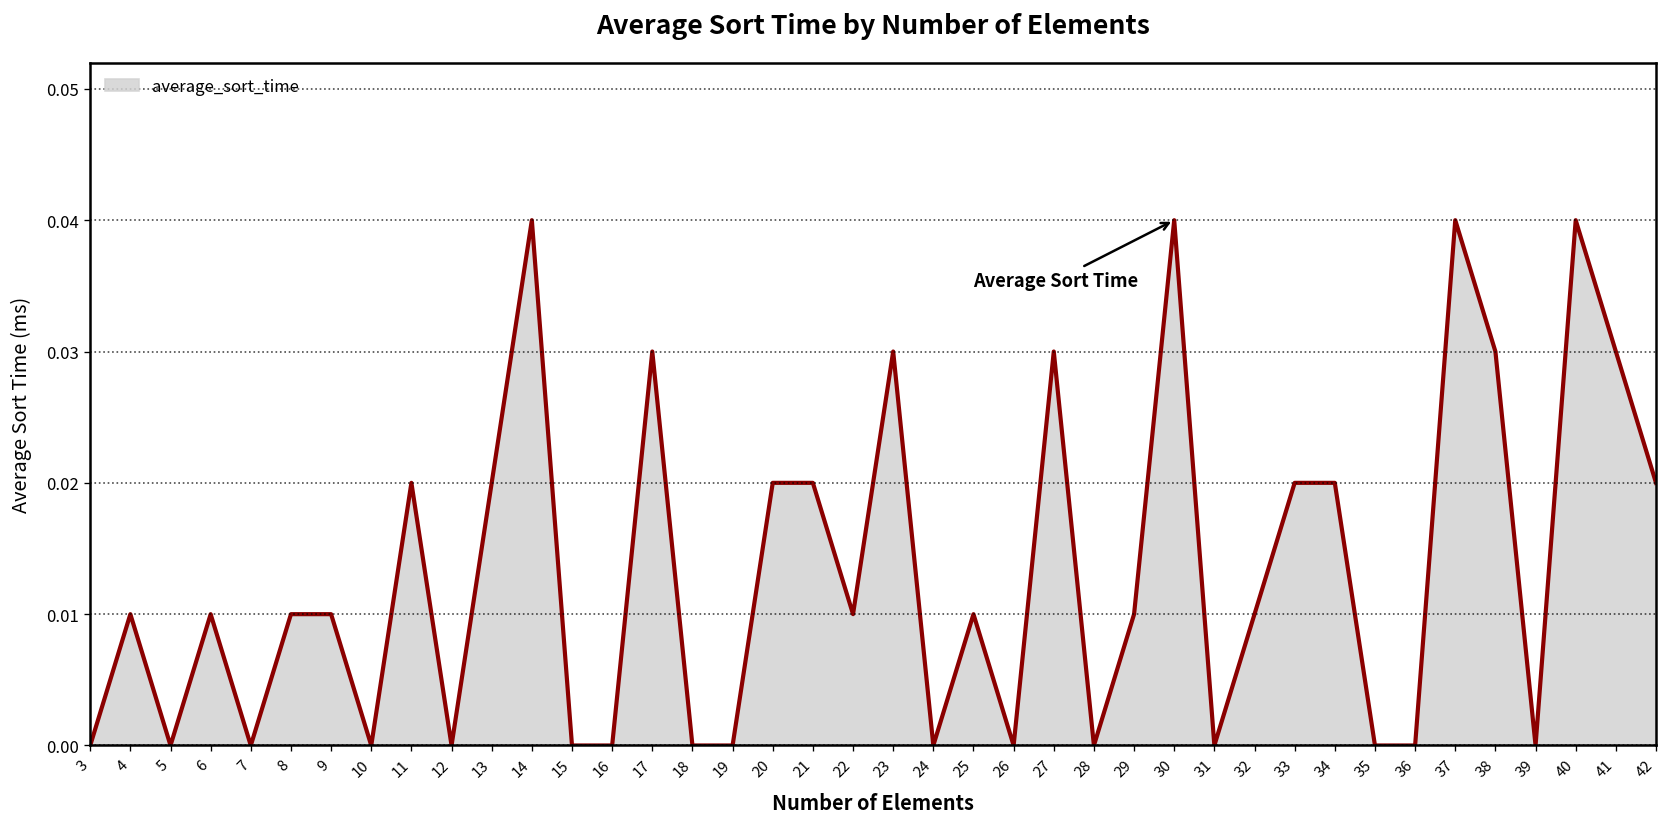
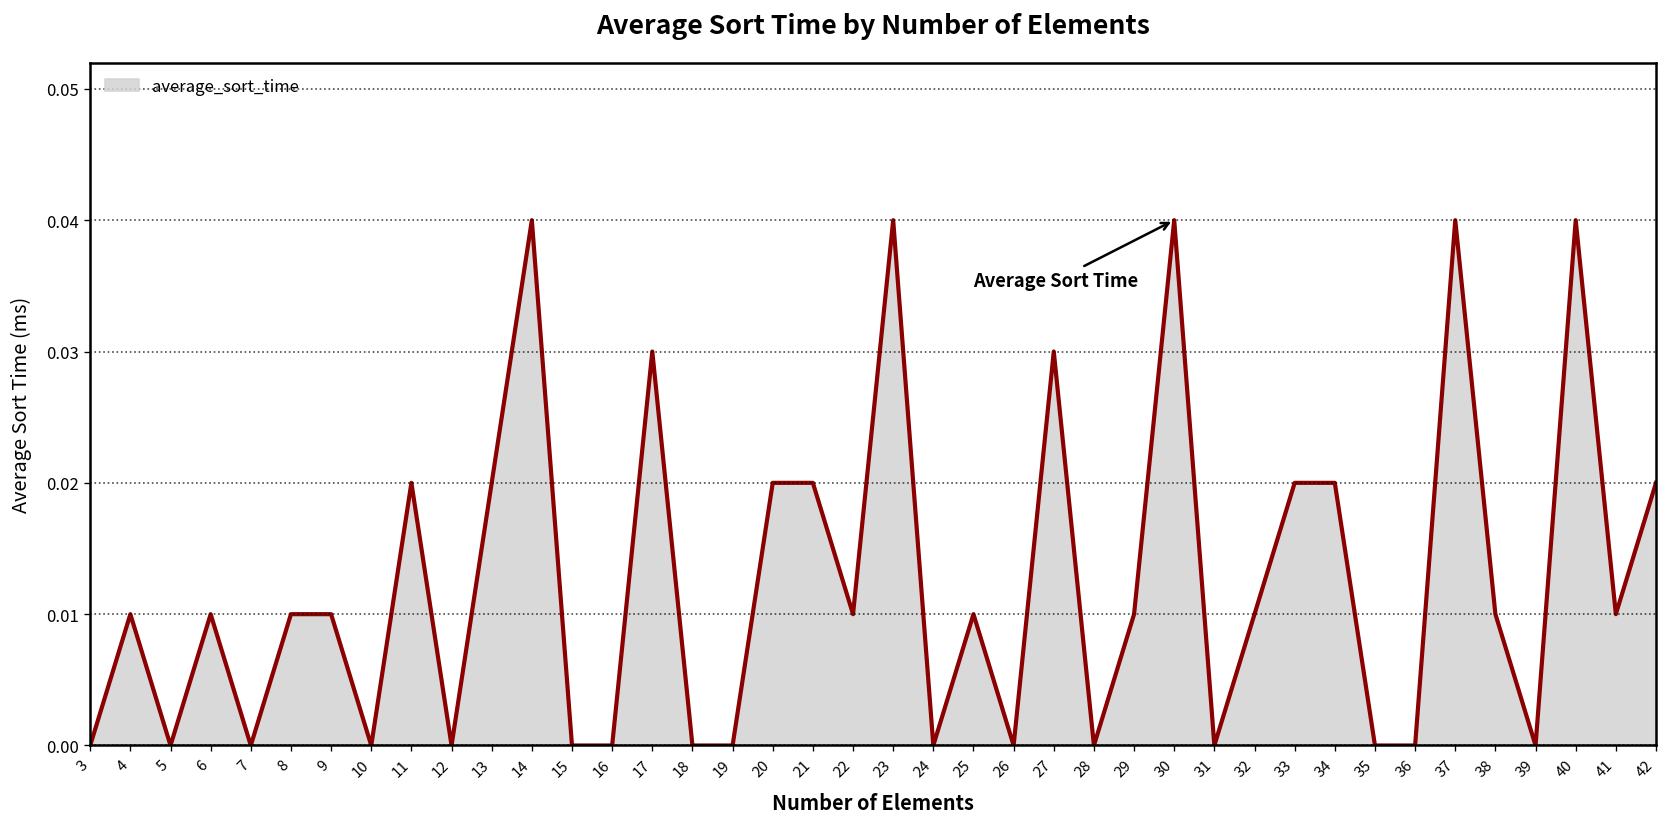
  {
    "3": 0.00,
    "4": 0.01,
    "5": 0.00,
    "6": 0.01,
    "7": 0.00,
    "8": 0.01,
    "9": 0.01,
    "10": 0.00,
    "11": 0.02,
    "12": 0.00,
    "13": 0.02,
    "14": 0.04,
    "15": 0.00,
    "16": 0.00,
    "17": 0.03,
    "18": 0.00,
    "19": 0.00,
    "20": 0.02,
    "21": 0.02,
    "22": 0.01,
-   "23": 0.03,
+   "23": 0.04,
    "24": 0.00,
    "25": 0.01,
    "26": 0.00,
    "27": 0.03,
    "28": 0.00,
    "29": 0.01,
    "30": 0.04,
    "31": 0.00,
    "32": 0.01,
    "33": 0.02,
    "34": 0.02,
    "35": 0.00,
    "36": 0.00,
    "37": 0.04,
-   "38": 0.03,
+   "38": 0.01,
    "39": 0.00,
    "40": 0.04,
-   "41": 0.03,
+   "41": 0.01,
    "42": 0.02
  }
